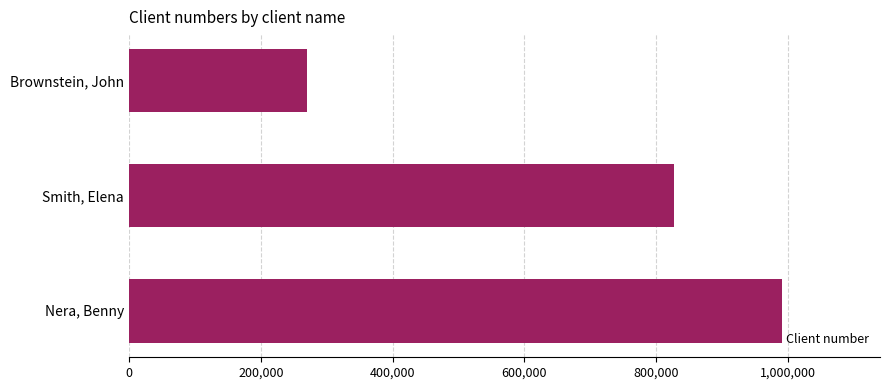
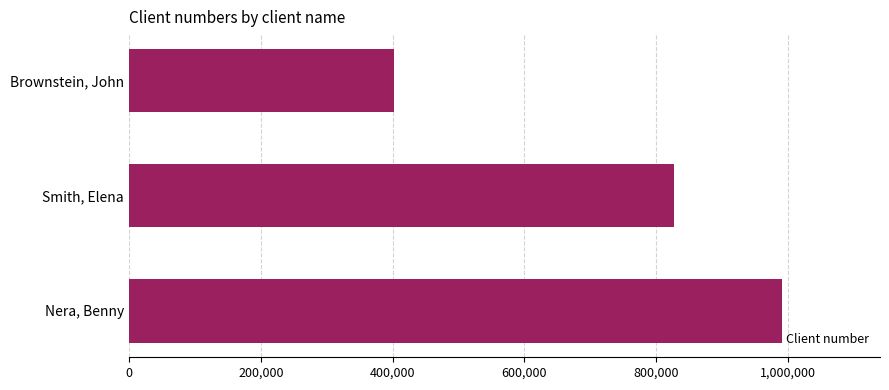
  {
-   "Brownstein, John": "270,000",
+   "Brownstein, John": "400,000",
    "Smith, Elena": "830,000",
    "Nera, Benny": "990,000"
  }
